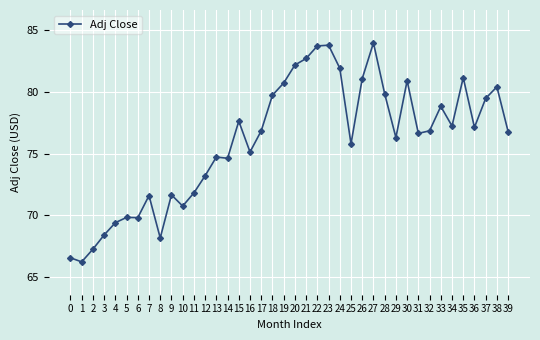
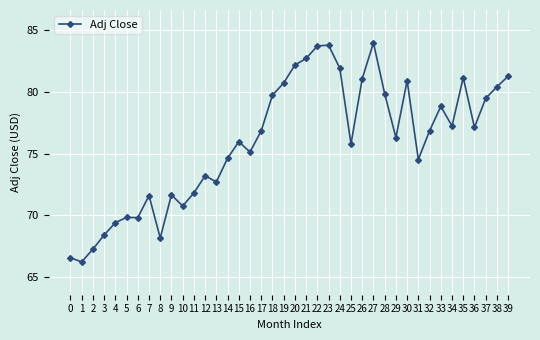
  {
    "0": 66.5,
    "1": 66.2,
    "2": 67.2,
    "3": 68.4,
    "4": 69.4,
    "5": 69.8,
    "6": 69.8,
    "7": 71.6,
    "8": 68.2,
    "9": 71.7,
    "10": 70.7,
    "11": 71.8,
    "12": 73.2,
-   "13": 74.7,
+   "13": 72.7,
    "14": 74.6,
-   "15": 77.6,
+   "15": 76.0,
    "16": 75.1,
    "17": 76.9,
    "18": 79.7,
    "19": 80.7,
    "20": 82.2,
    "21": 82.7,
    "22": 83.7,
    "23": 83.8,
    "24": 81.9,
    "25": 75.8,
    "26": 81.1,
    "27": 84.0,
    "28": 79.9,
    "29": 76.3,
    "30": 80.9,
-   "31": 76.6,
+   "31": 74.5,
    "32": 76.9,
    "33": 78.8,
    "34": 77.2,
    "35": 81.2,
    "36": 77.1,
    "37": 79.5,
    "38": 80.4,
-   "39": 76.8
+   "39": 81.3
  }
